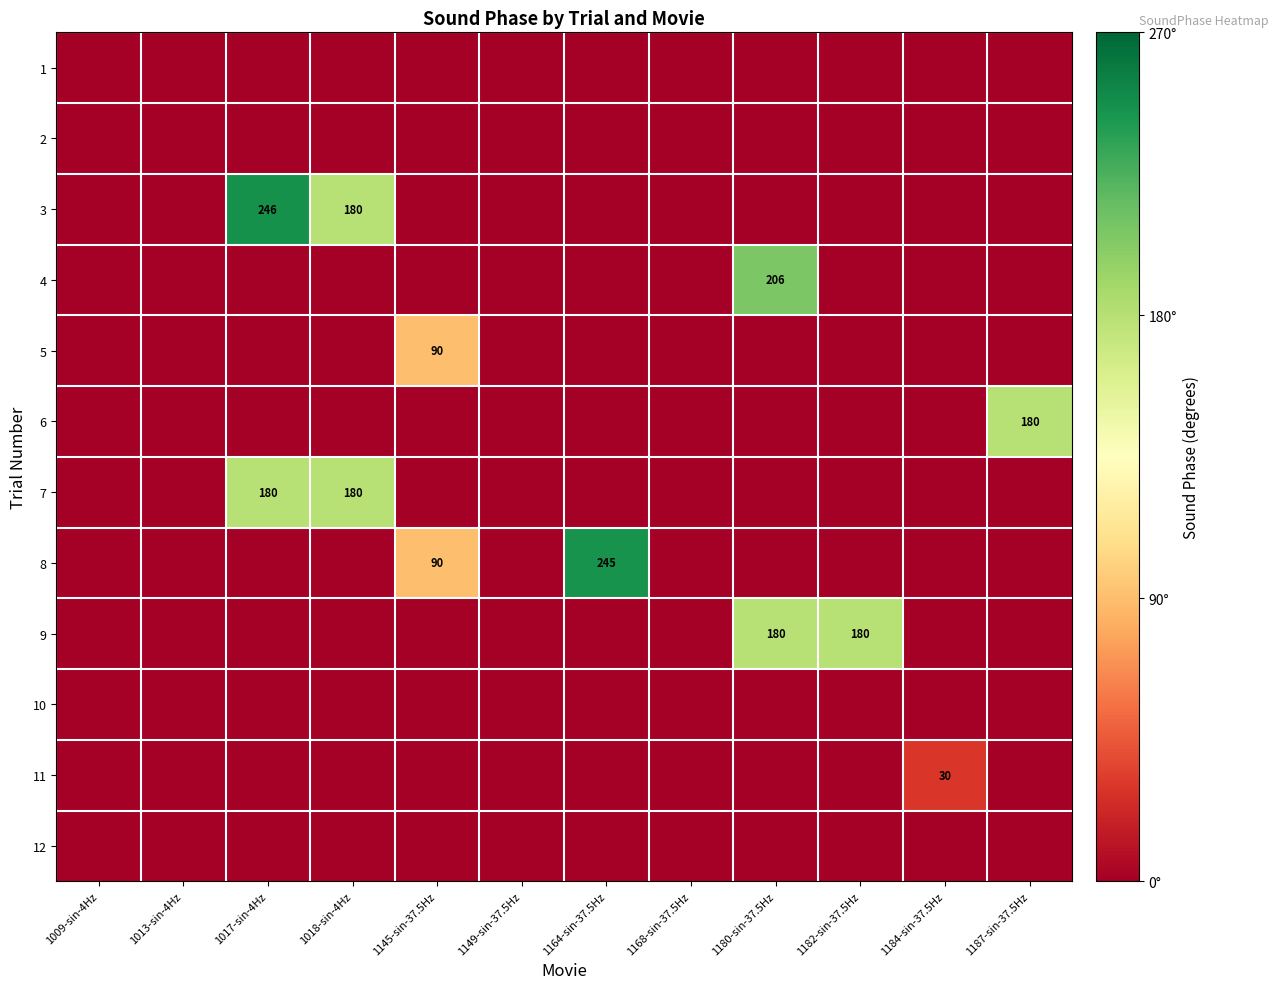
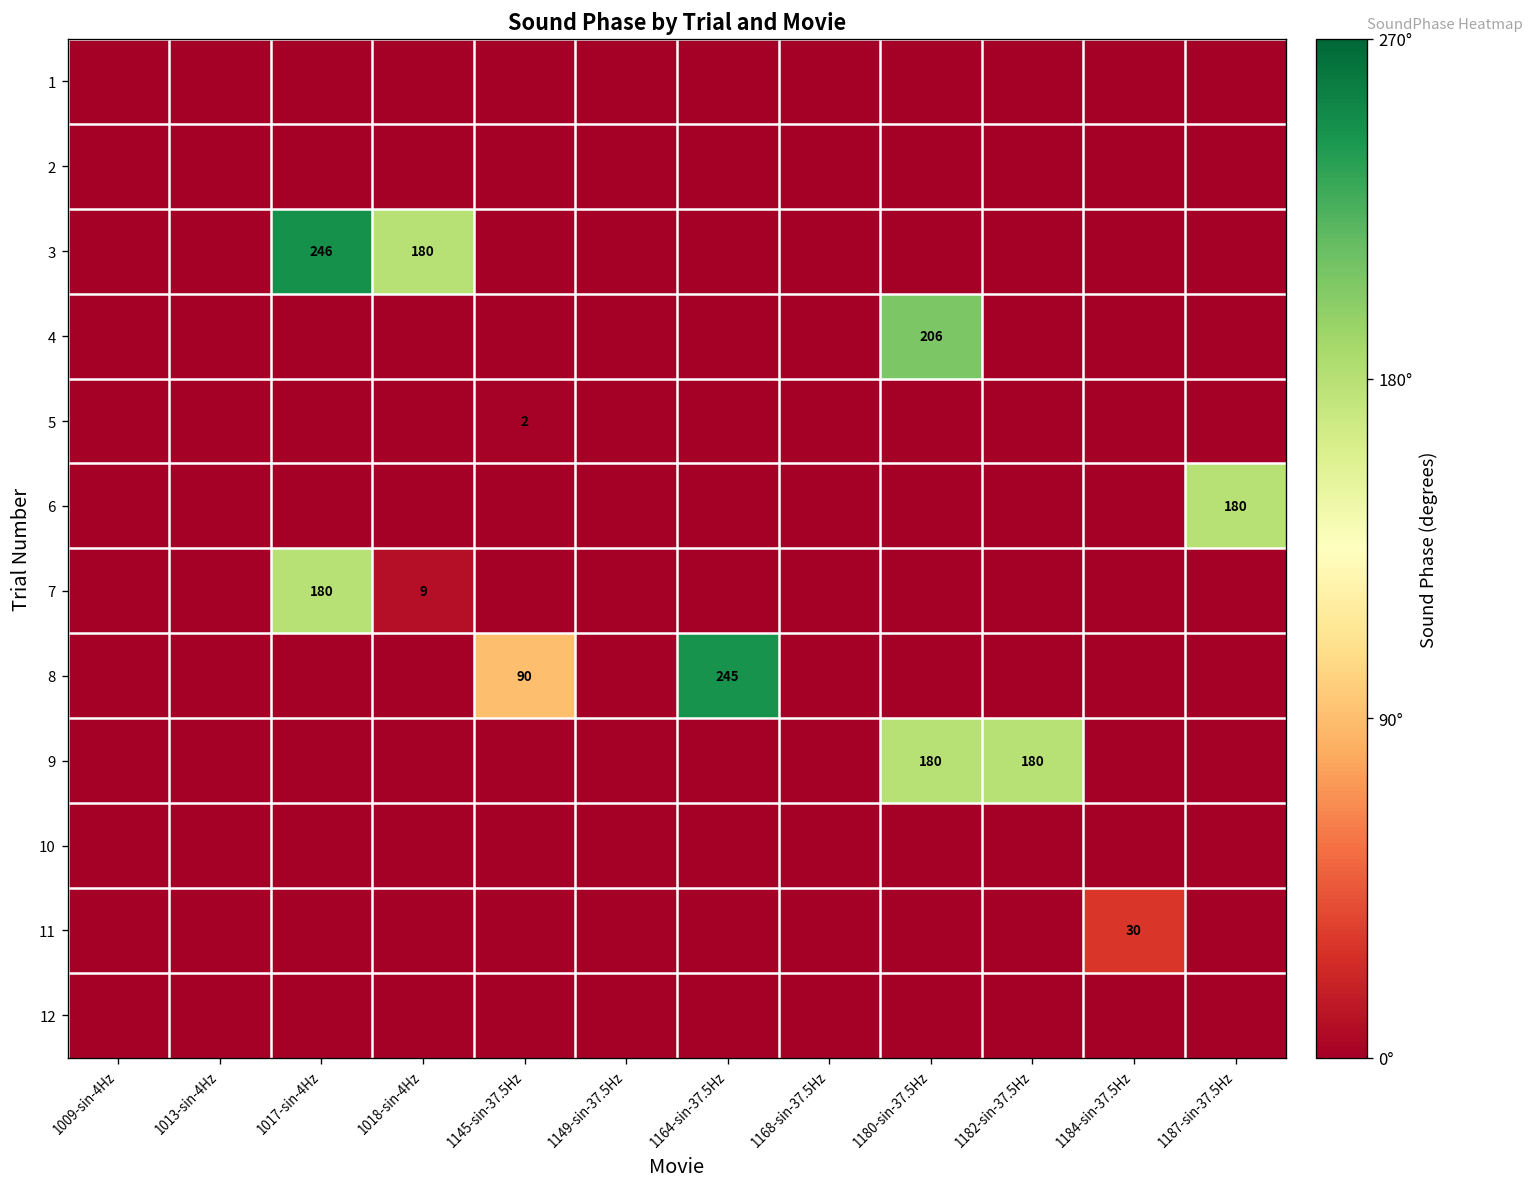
  {
    "3": {
      "1017-sin-4Hz": 246,
      "1018-sin-4Hz": 180
    },
    "4": {
      "1180-sin-37.5Hz": 206
    },
    "5": {
-     "1145-sin-37.5Hz": 90
+     "1145-sin-37.5Hz": 2
    },
    "6": {
      "1187-sin-37.5Hz": 180
    },
    "7": {
      "1017-sin-4Hz": 180,
-     "1018-sin-4Hz": 180
+     "1018-sin-4Hz": 9
    },
    "8": {
      "1145-sin-37.5Hz": 90,
      "1164-sin-37.5Hz": 245
    },
    "9": {
      "1180-sin-37.5Hz": 180,
      "1182-sin-37.5Hz": 180
    },
    "11": {
      "1184-sin-37.5Hz": 30
    }
  }
